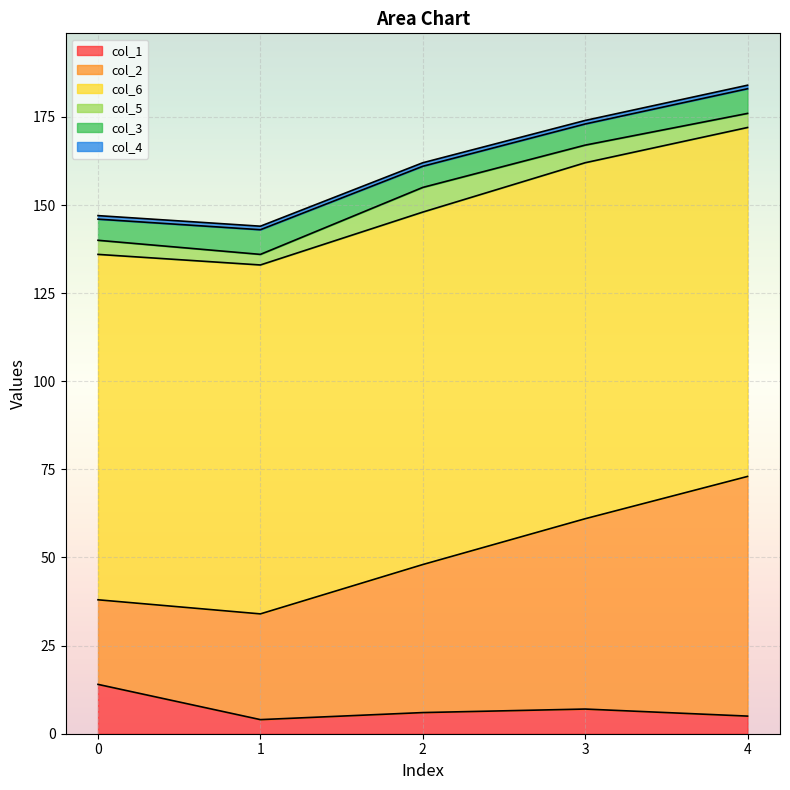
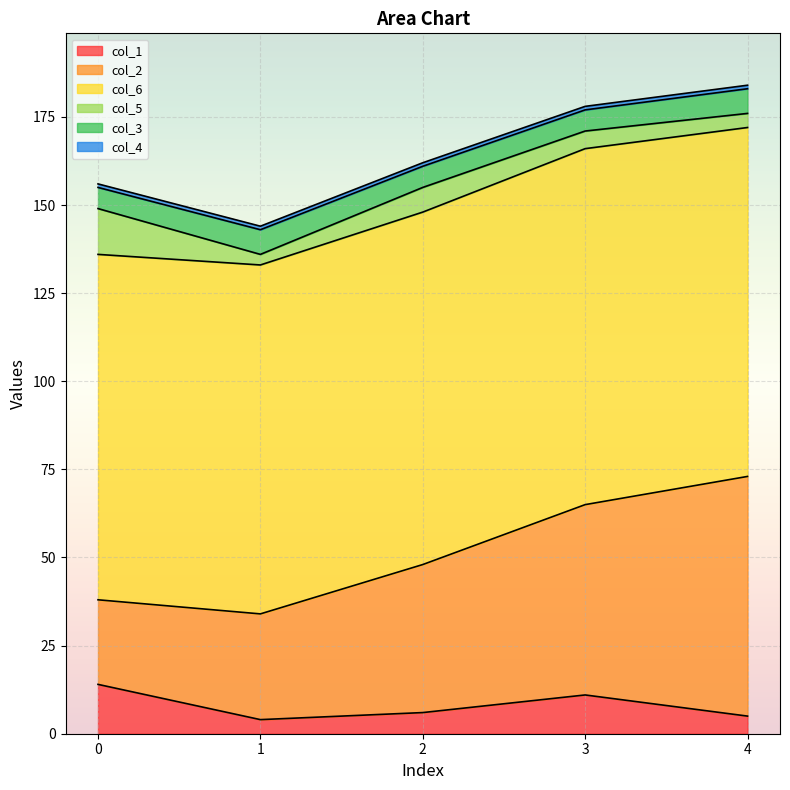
  {
    "col_1": {
      "0": 14,
      "1": 4,
      "2": 6,
-     "3": 7,
+     "3": 11,
      "4": 5
    },
    "col_2": {
      "0": 24,
      "1": 30,
      "2": 42,
      "3": 54,
      "4": 68
    },
    "col_6": {
      "0": 98,
      "1": 99,
      "2": 100,
      "3": 101,
      "4": 99
    },
    "col_5": {
-     "0": 4,
+     "0": 13,
      "1": 3,
      "2": 7,
      "3": 5,
      "4": 4
    },
    "col_3": {
      "0": 6,
      "1": 7,
      "2": 6,
      "3": 6,
      "4": 7
    },
    "col_4": {
      "0": 1,
      "1": 1,
      "2": 1,
      "3": 1,
      "4": 1
    }
  }
